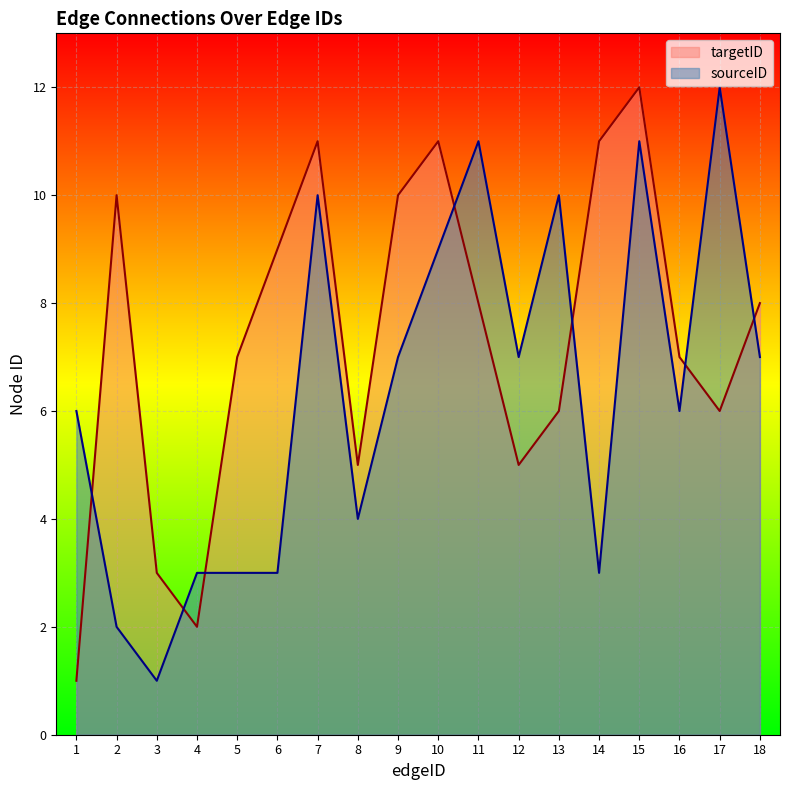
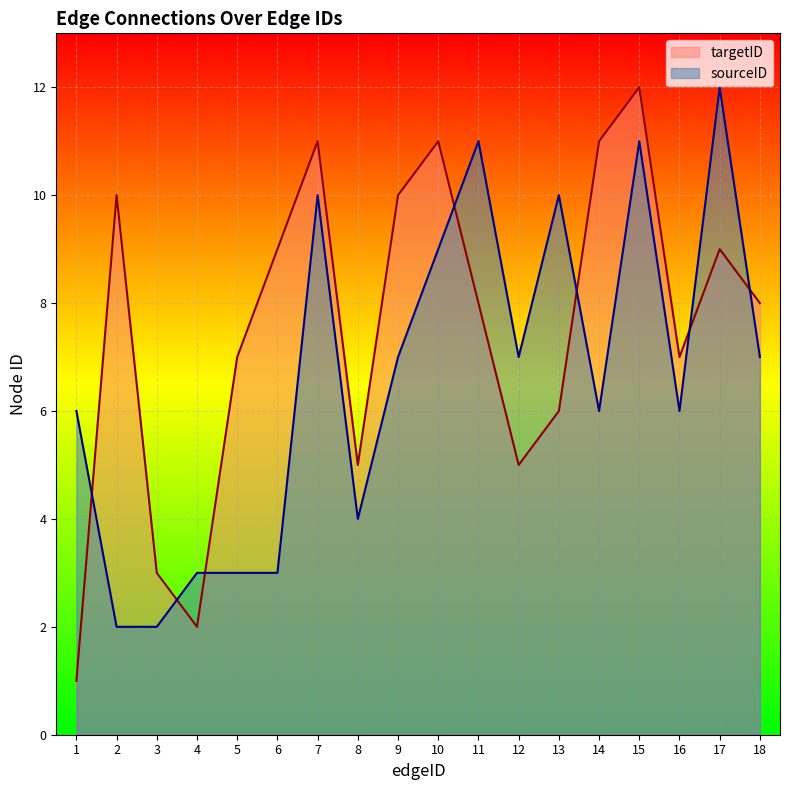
  {
    "targetID": {
      "1": 1,
      "2": 10,
      "3": 3,
      "4": 2,
      "5": 7,
      "6": 9,
      "7": 11,
      "8": 5,
      "9": 10,
      "10": 11,
      "11": 8,
      "12": 5,
      "13": 6,
      "14": 11,
      "15": 12,
      "16": 7,
-     "17": 6,
+     "17": 9,
      "18": 8
    },
    "sourceID": {
      "1": 6,
      "2": 2,
-     "3": 1,
+     "3": 2,
      "4": 3,
      "5": 3,
      "6": 3,
      "7": 10,
      "8": 4,
      "9": 7,
      "10": 9,
      "11": 11,
      "12": 7,
      "13": 10,
-     "14": 3,
+     "14": 6,
      "15": 11,
      "16": 6,
      "17": 12,
      "18": 7
    }
  }
